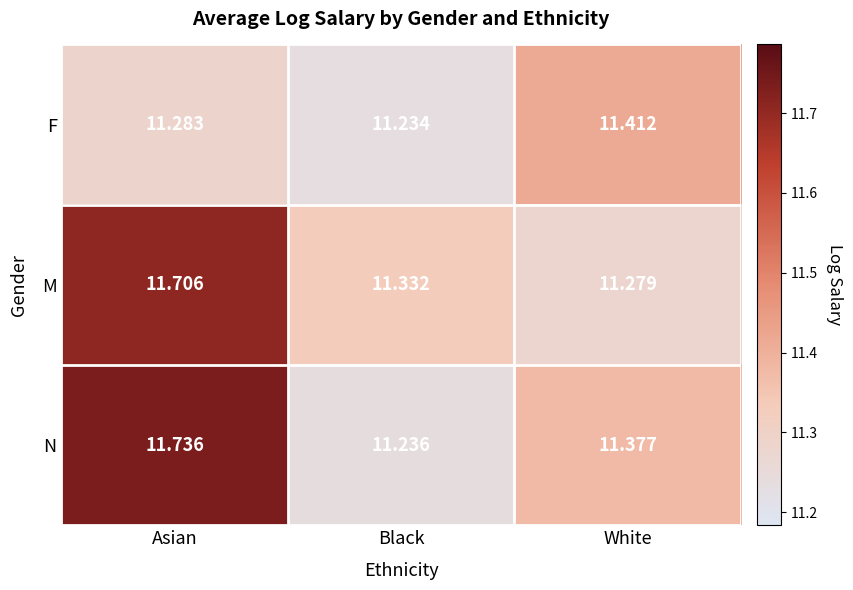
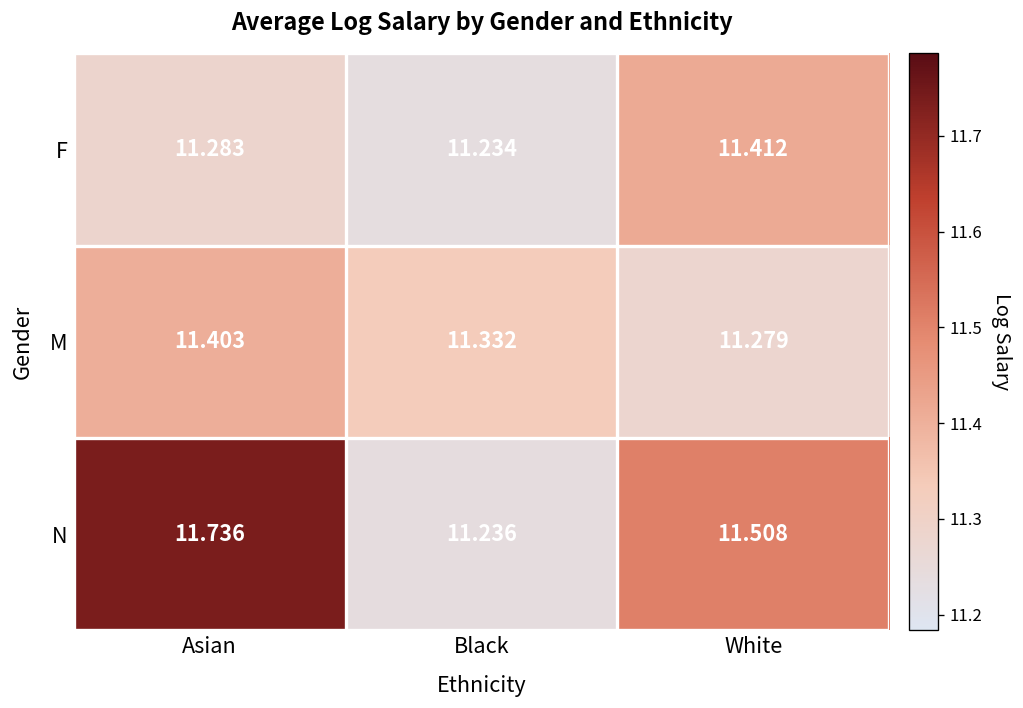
  {
    "F": {
      "Asian": 11.283,
      "White": 11.412
    },
    "M": {
-     "Asian": 11.706,
+     "Asian": 11.403,
      "Black": 11.332,
      "White": 11.279
    },
    "N": {
      "Asian": 11.736,
-     "White": 11.377
+     "White": 11.508
    }
  }
